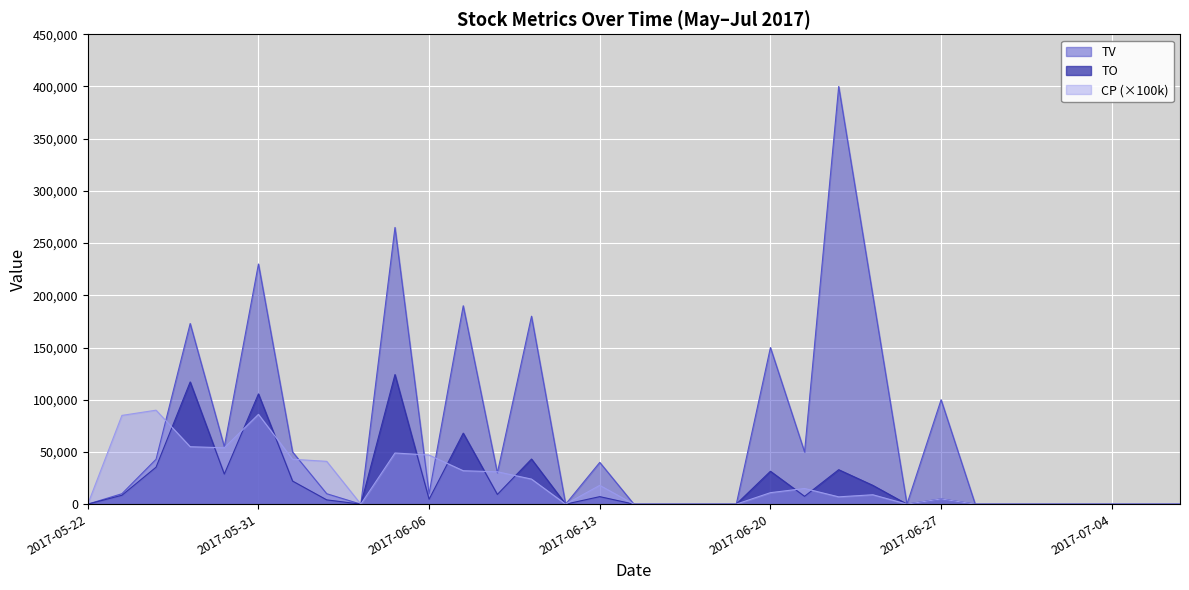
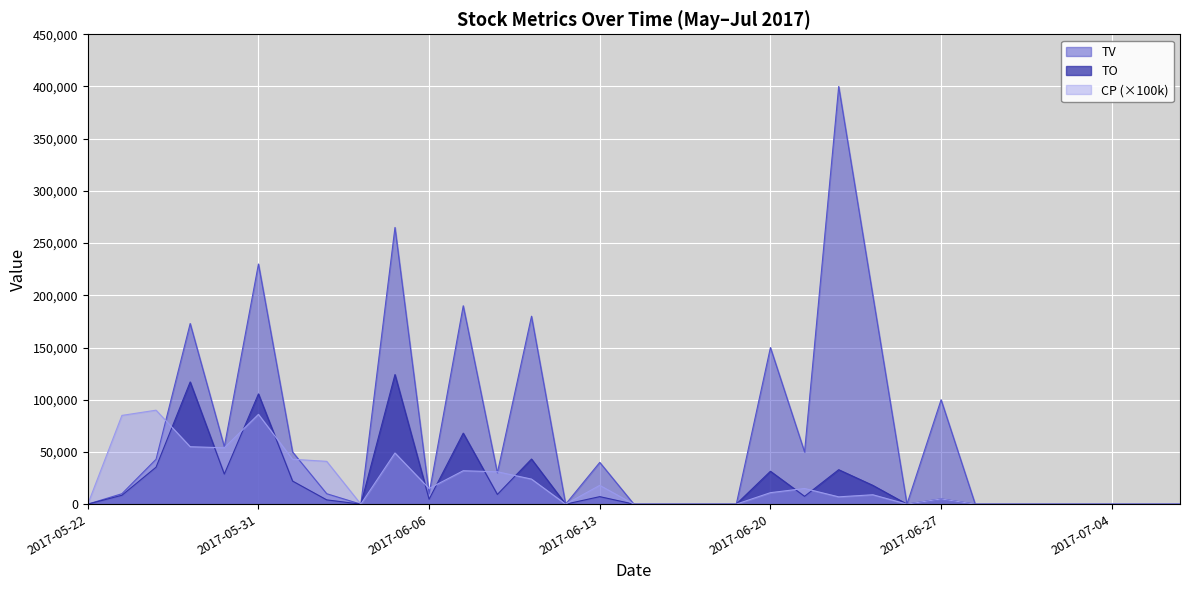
  {
    "CP (×100k)": {
      "2017-05-31": "86,000",
-     "2017-06-06": "47,000",
+     "2017-06-06": "15,000",
      "2017-06-13": "18,000",
      "2017-06-20": "11,000"
    }
  }
